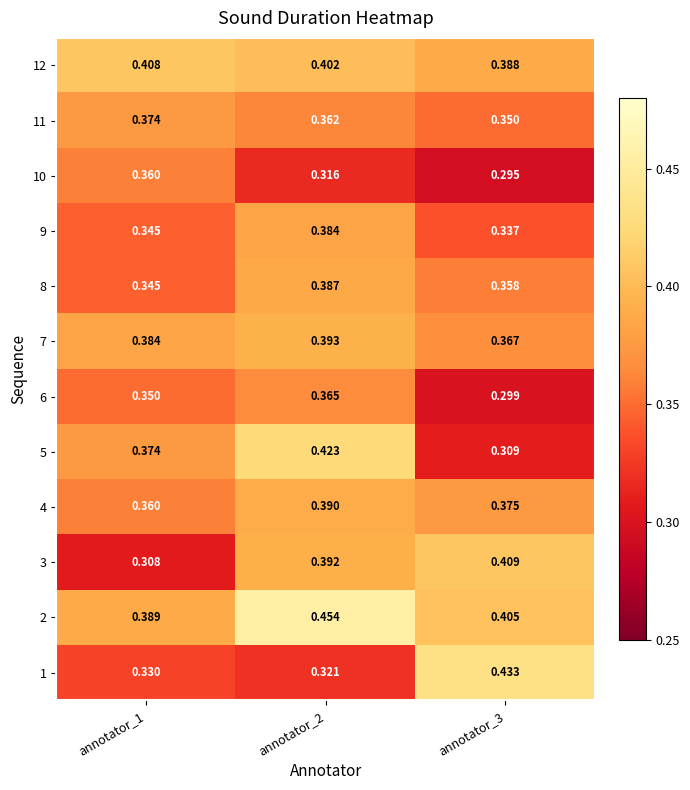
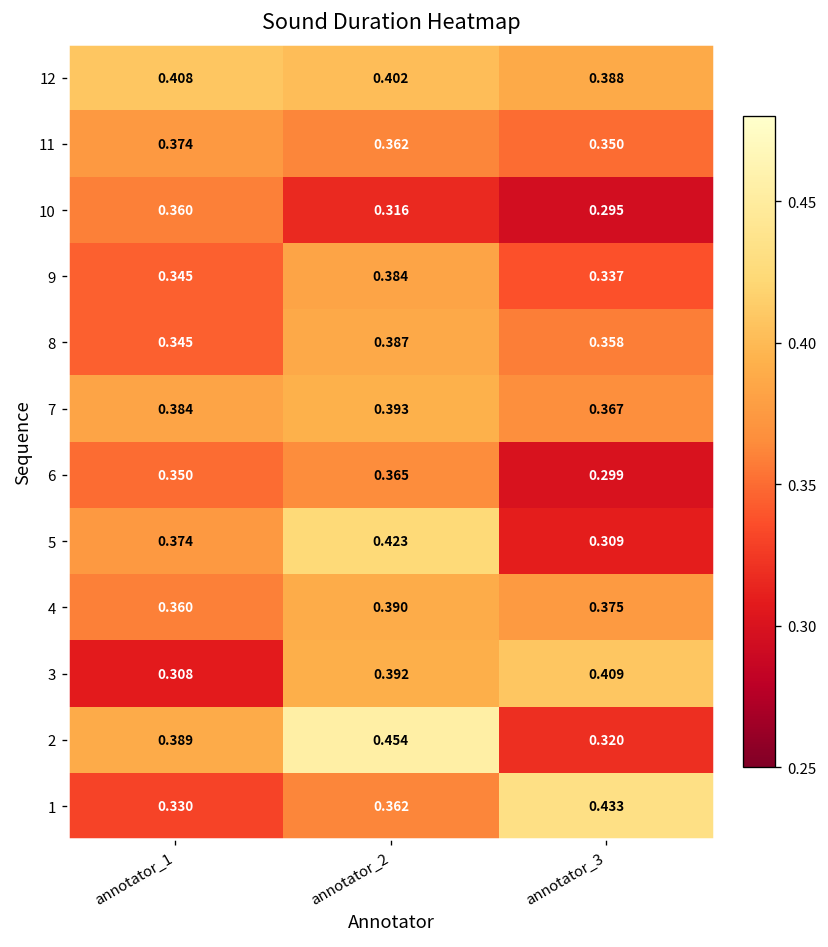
  {
    "12": {
      "annotator_1": 0.408,
      "annotator_2": 0.402,
      "annotator_3": 0.388
    },
    "11": {
      "annotator_1": 0.374,
      "annotator_2": 0.362,
      "annotator_3": 0.350
    },
    "10": {
      "annotator_1": 0.360,
      "annotator_2": 0.316,
      "annotator_3": 0.295
    },
    "9": {
      "annotator_1": 0.345,
      "annotator_2": 0.384,
      "annotator_3": 0.337
    },
    "8": {
      "annotator_1": 0.345,
      "annotator_2": 0.387,
      "annotator_3": 0.358
    },
    "7": {
      "annotator_1": 0.384,
      "annotator_2": 0.393,
      "annotator_3": 0.367
    },
    "6": {
      "annotator_1": 0.350,
      "annotator_2": 0.365,
      "annotator_3": 0.299
    },
    "5": {
      "annotator_1": 0.374,
      "annotator_2": 0.423,
      "annotator_3": 0.309
    },
    "4": {
      "annotator_1": 0.360,
      "annotator_2": 0.390,
      "annotator_3": 0.375
    },
    "3": {
      "annotator_1": 0.308,
      "annotator_2": 0.392,
      "annotator_3": 0.409
    },
    "2": {
      "annotator_1": 0.389,
      "annotator_2": 0.454,
-     "annotator_3": 0.405
+     "annotator_3": 0.320
    },
    "1": {
      "annotator_1": 0.330,
-     "annotator_2": 0.321,
+     "annotator_2": 0.362,
      "annotator_3": 0.433
    }
  }
